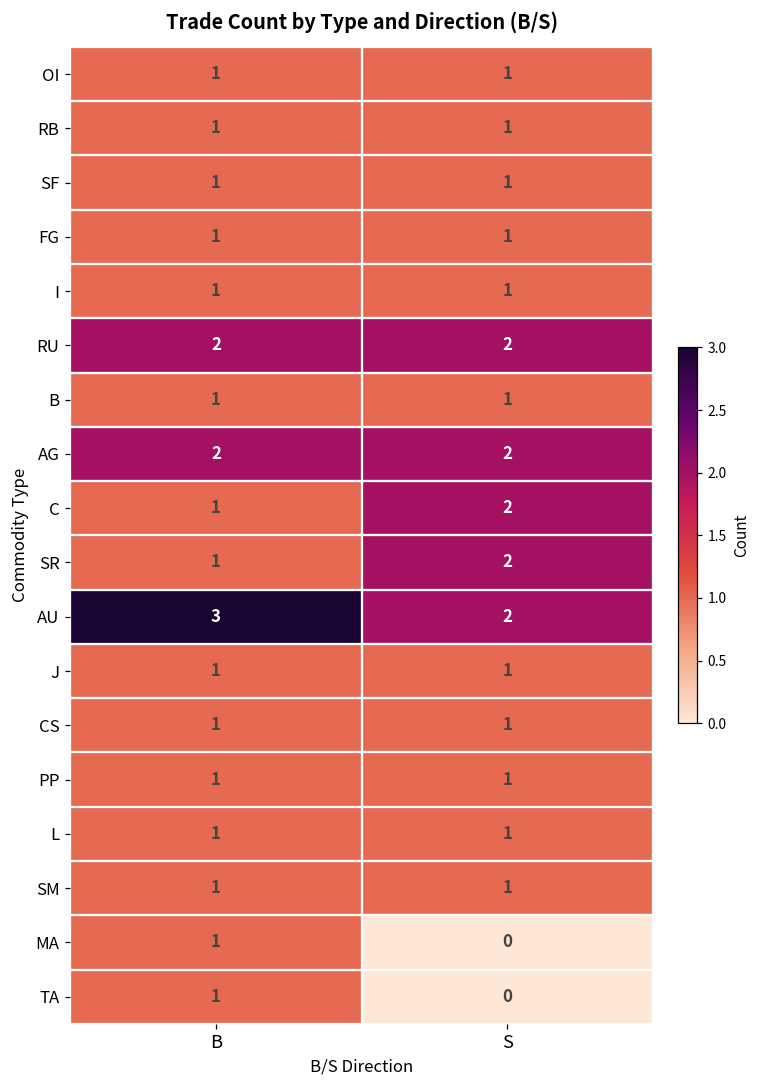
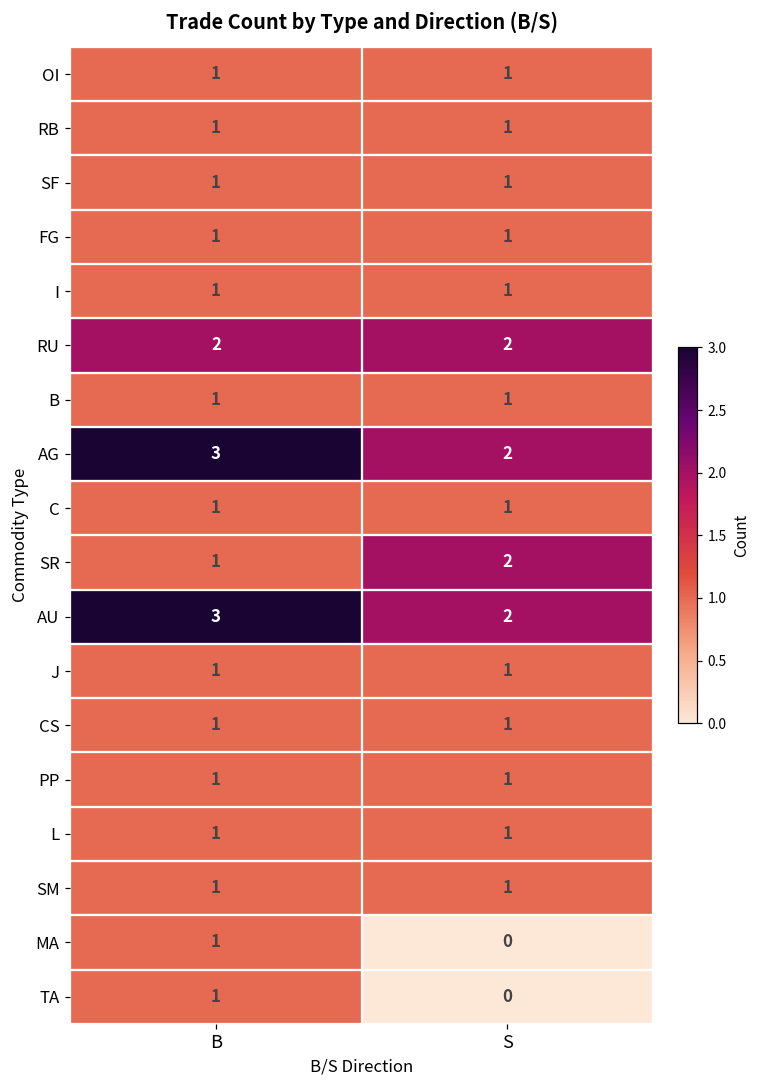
  {
    "OI": {
      "B": 1,
      "S": 1
    },
    "RB": {
      "B": 1,
      "S": 1
    },
    "SF": {
      "B": 1,
      "S": 1
    },
    "FG": {
      "B": 1,
      "S": 1
    },
    "I": {
      "B": 1,
      "S": 1
    },
    "RU": {
      "B": 2,
      "S": 2
    },
    "B": {
      "B": 1,
      "S": 1
    },
    "AG": {
-     "B": 2,
+     "B": 3,
      "S": 2
    },
    "C": {
      "B": 1,
-     "S": 2
+     "S": 1
    },
    "SR": {
      "B": 1,
      "S": 2
    },
    "AU": {
      "B": 3,
      "S": 2
    },
    "J": {
      "B": 1,
      "S": 1
    },
    "CS": {
      "B": 1,
      "S": 1
    },
    "PP": {
      "B": 1,
      "S": 1
    },
    "L": {
      "B": 1,
      "S": 1
    },
    "SM": {
      "B": 1,
      "S": 1
    },
    "MA": {
      "B": 1,
      "S": 0
    },
    "TA": {
      "B": 1,
      "S": 0
    }
  }
